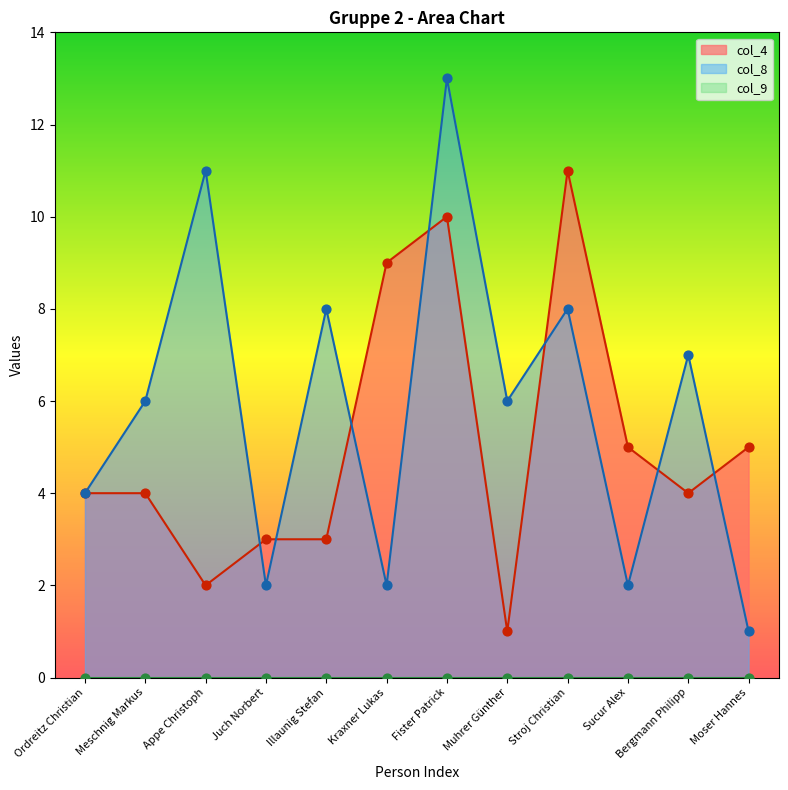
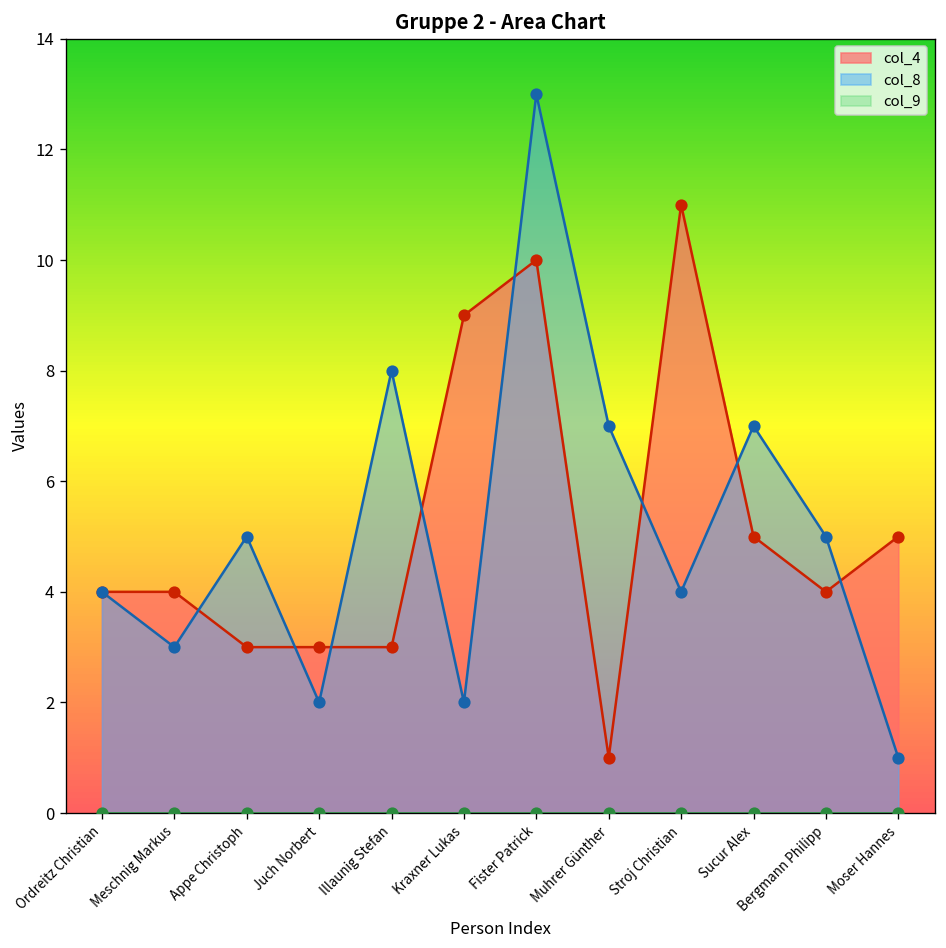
  {
    "col_4": {
      "Meschnig Markus": 4,
-     "Appe Christoph": 2,
+     "Appe Christoph": 3,
      "Juch Norbert": 3,
      "Illaunig Stefan": 3,
      "Kraxner Lukas": 9,
      "Fister Patrick": 10,
      "Muhrer Günther": 1,
      "Stroj Christian": 11,
      "Sucur Alex": 5,
      "Bergmann Philipp": 4,
      "Moser Hannes": 5
    },
    "col_8": {
-     "Meschnig Markus": 6,
-     "Appe Christoph": 11,
+     "Meschnig Markus": 3,
+     "Appe Christoph": 5,
      "Juch Norbert": 2,
      "Illaunig Stefan": 8,
      "Kraxner Lukas": 2,
      "Fister Patrick": 13,
-     "Muhrer Günther": 6,
-     "Stroj Christian": 8,
-     "Sucur Alex": 2,
-     "Bergmann Philipp": 7,
+     "Muhrer Günther": 7,
+     "Stroj Christian": 4,
+     "Sucur Alex": 7,
+     "Bergmann Philipp": 5,
      "Moser Hannes": 1
    },
    "col_9": {
      "Ordreitz Christian": 0,
      "Meschnig Markus": 0,
      "Appe Christoph": 0,
      "Juch Norbert": 0,
      "Illaunig Stefan": 0,
      "Kraxner Lukas": 0,
      "Fister Patrick": 0,
      "Muhrer Günther": 0,
      "Stroj Christian": 0,
      "Sucur Alex": 0,
      "Bergmann Philipp": 0,
      "Moser Hannes": 0
    }
  }
